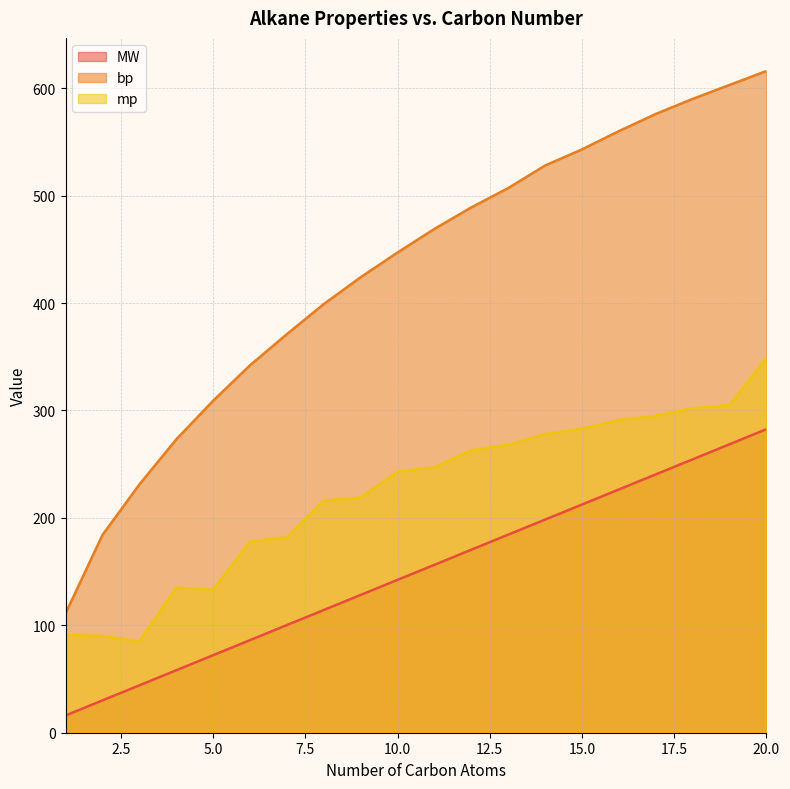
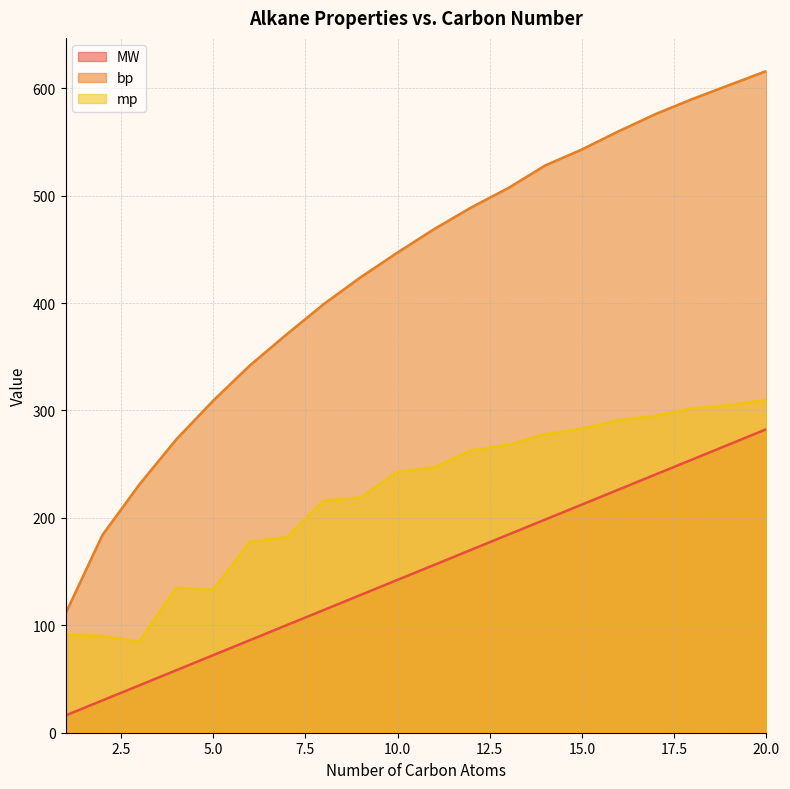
  {
    "mp": {
      "5.0": 133,
      "10.0": 243,
      "15.0": 283,
-     "20.0": 349
+     "20.0": 310
    }
  }
